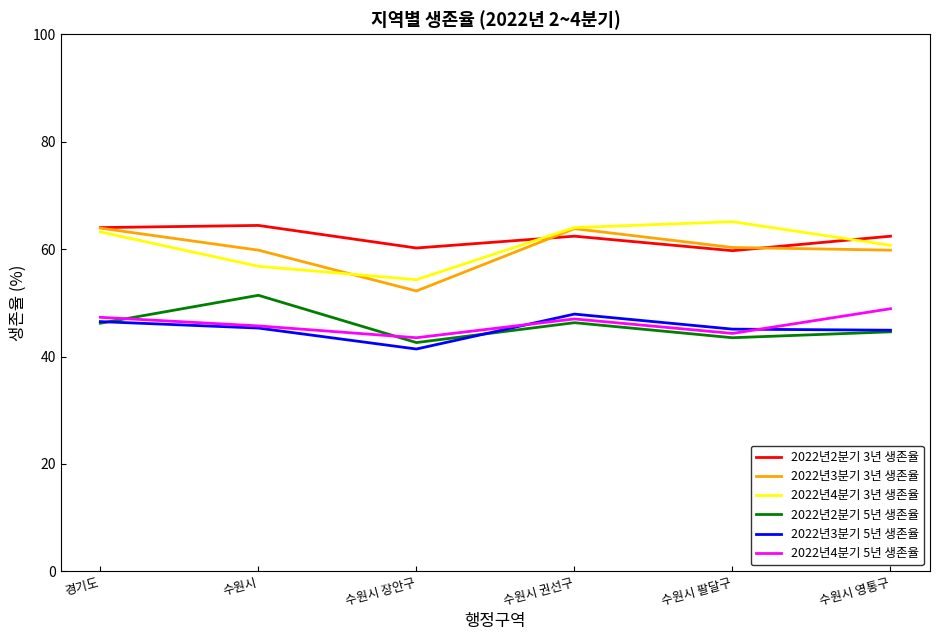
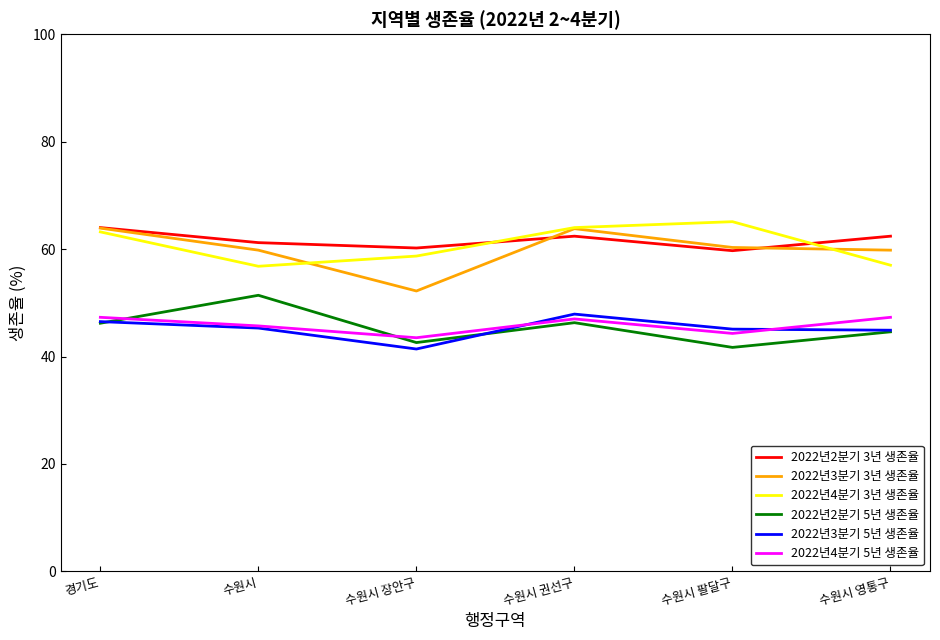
  {
    "2022년2분기 3년 생존율": {
-     "수원시": 64,
+     "수원시": 61,
      "수원시 장안구": 60,
      "수원시 권선구": 62,
      "수원시 팔달구": 60,
      "수원시 영통구": 62
    },
    "2022년3분기 3년 생존율": {
      "수원시": 60,
      "수원시 장안구": 52,
      "수원시 팔달구": 60,
      "수원시 영통구": 60
    },
    "2022년4분기 3년 생존율": {
      "경기도": 63,
      "수원시": 57,
-     "수원시 장안구": 54,
+     "수원시 장안구": 59,
      "수원시 팔달구": 65,
-     "수원시 영통구": 61
+     "수원시 영통구": 57
    },
    "2022년2분기 5년 생존율": {
      "수원시": 51,
      "수원시 장안구": 43,
      "수원시 권선구": 46,
-     "수원시 팔달구": 44
+     "수원시 팔달구": 42
    },
    "2022년3분기 5년 생존율": {
      "수원시 장안구": 41,
      "수원시 권선구": 48,
      "수원시 팔달구": 45
    },
    "2022년4분기 5년 생존율": {
      "경기도": 47,
      "수원시 장안구": 44,
      "수원시 권선구": 47,
      "수원시 팔달구": 44,
-     "수원시 영통구": 49
+     "수원시 영통구": 47
    }
  }
